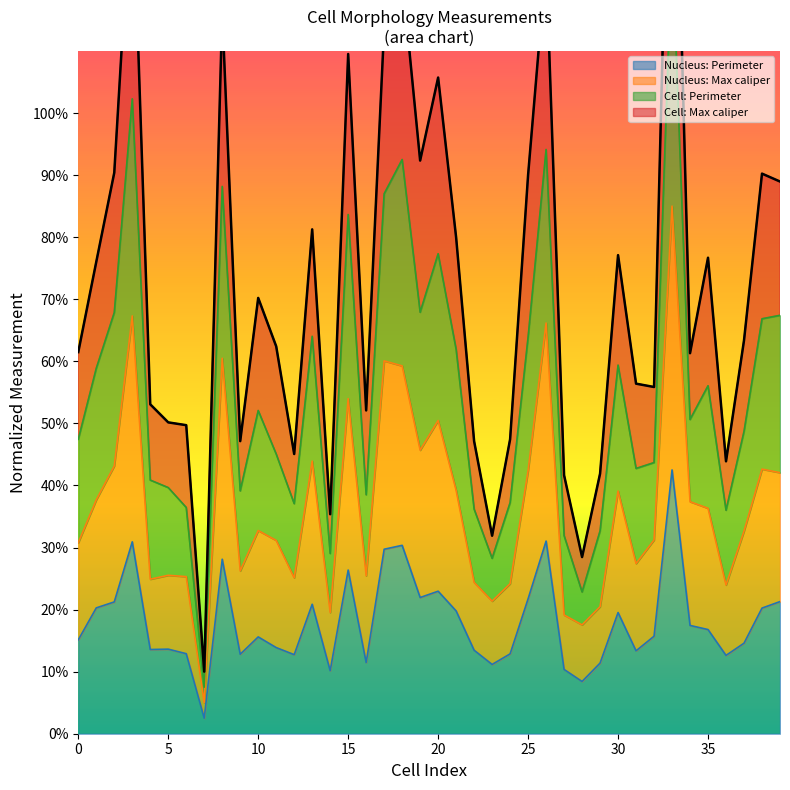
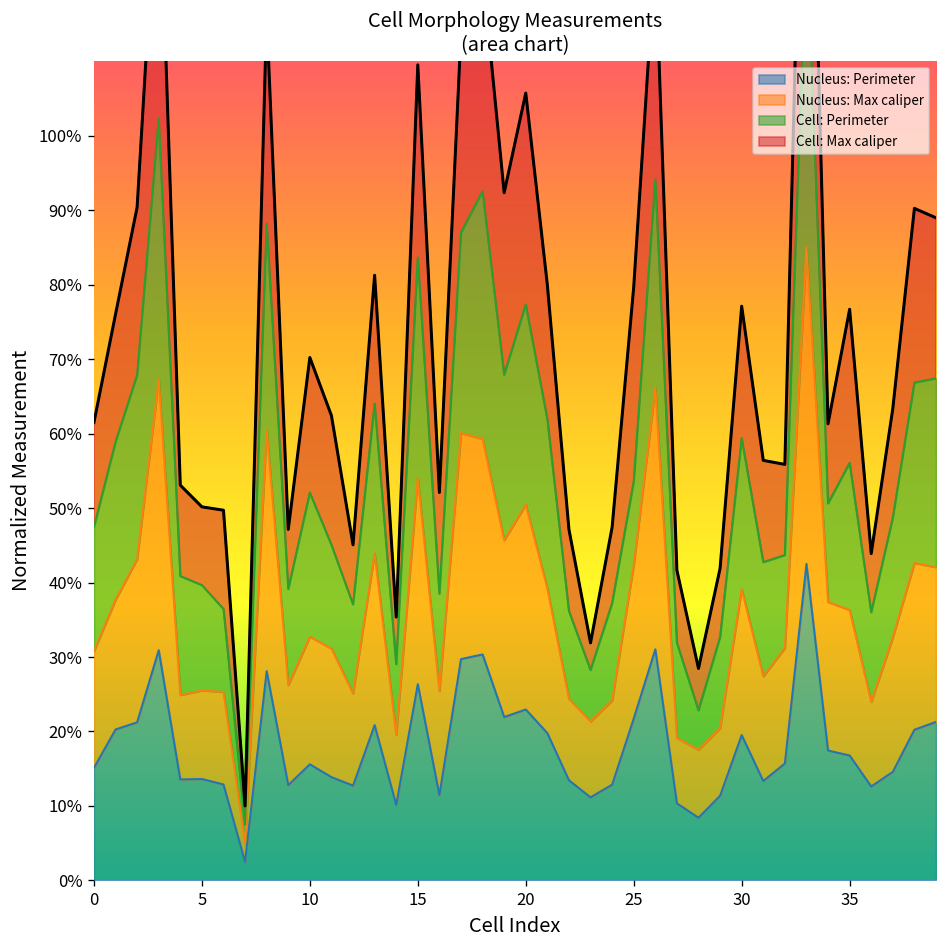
  {
    "Nucleus: Perimeter": {
      "0": "15%",
      "5": "14%",
      "10": "16%",
      "15": "26%",
      "20": "23%",
      "25": "22%",
      "30": "20%",
      "35": "17%"
    },
    "Nucleus: Max caliper": {
      "0": "16%",
      "5": "12%",
      "10": "17%",
      "15": "28%",
      "20": "27%",
      "25": "21%",
      "30": "20%",
      "35": "20%"
    },
    "Cell: Perimeter": {
      "0": "17%",
      "5": "14%",
      "10": "19%",
      "15": "30%",
      "20": "27%",
-     "25": "22%",
+     "25": "11%",
      "30": "20%",
      "35": "20%"
    },
    "Cell: Max caliper": {
      "0": "14%",
      "5": "11%",
      "10": "18%",
      "15": "26%",
      "20": "28%",
      "25": "26%",
      "30": "18%",
      "35": "21%"
    }
  }
